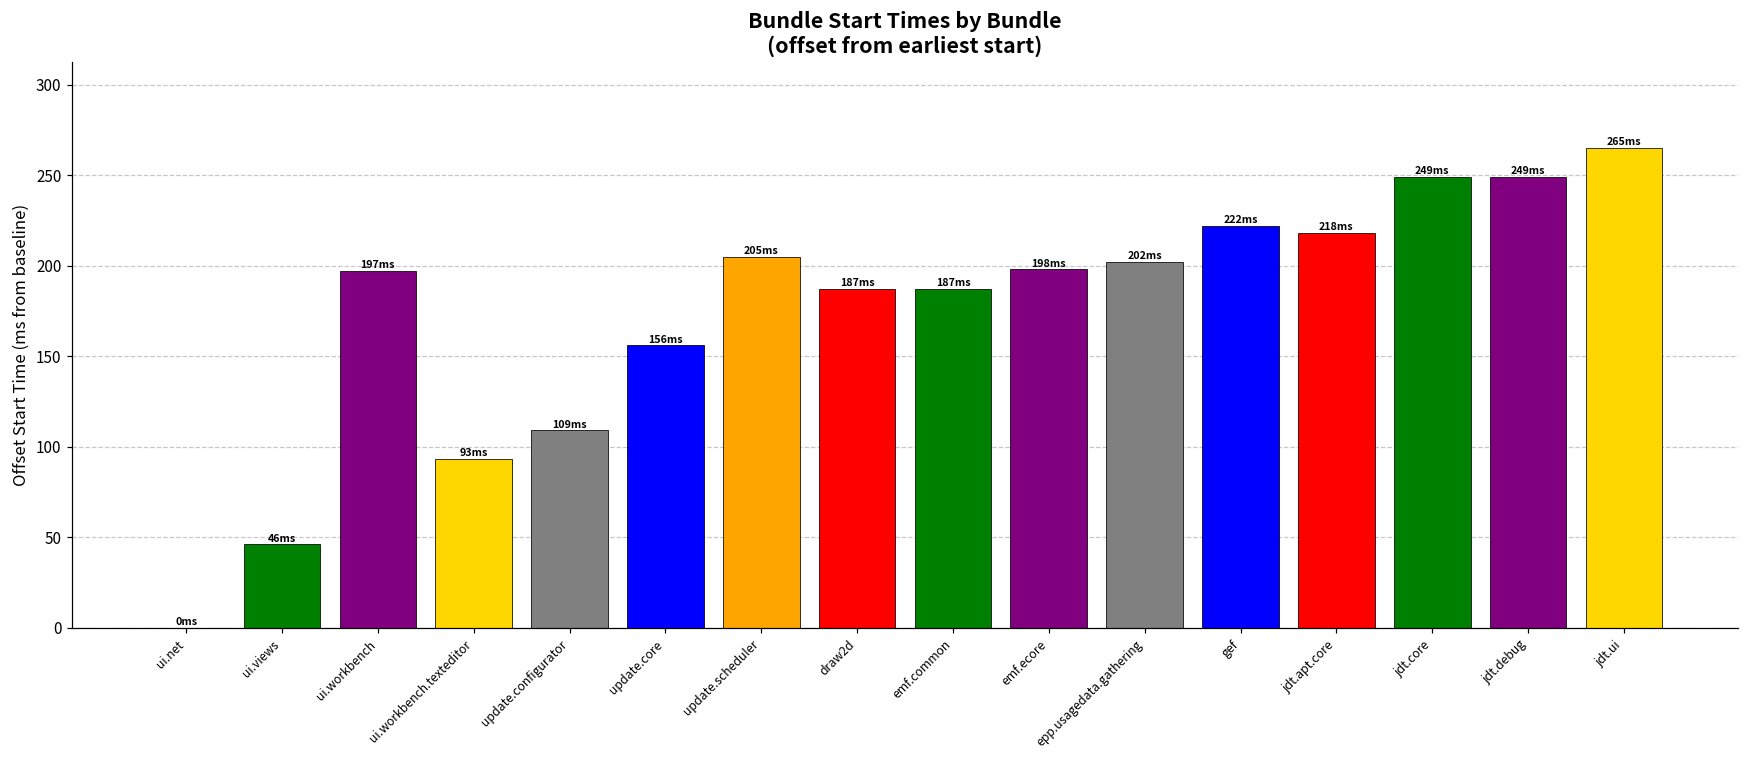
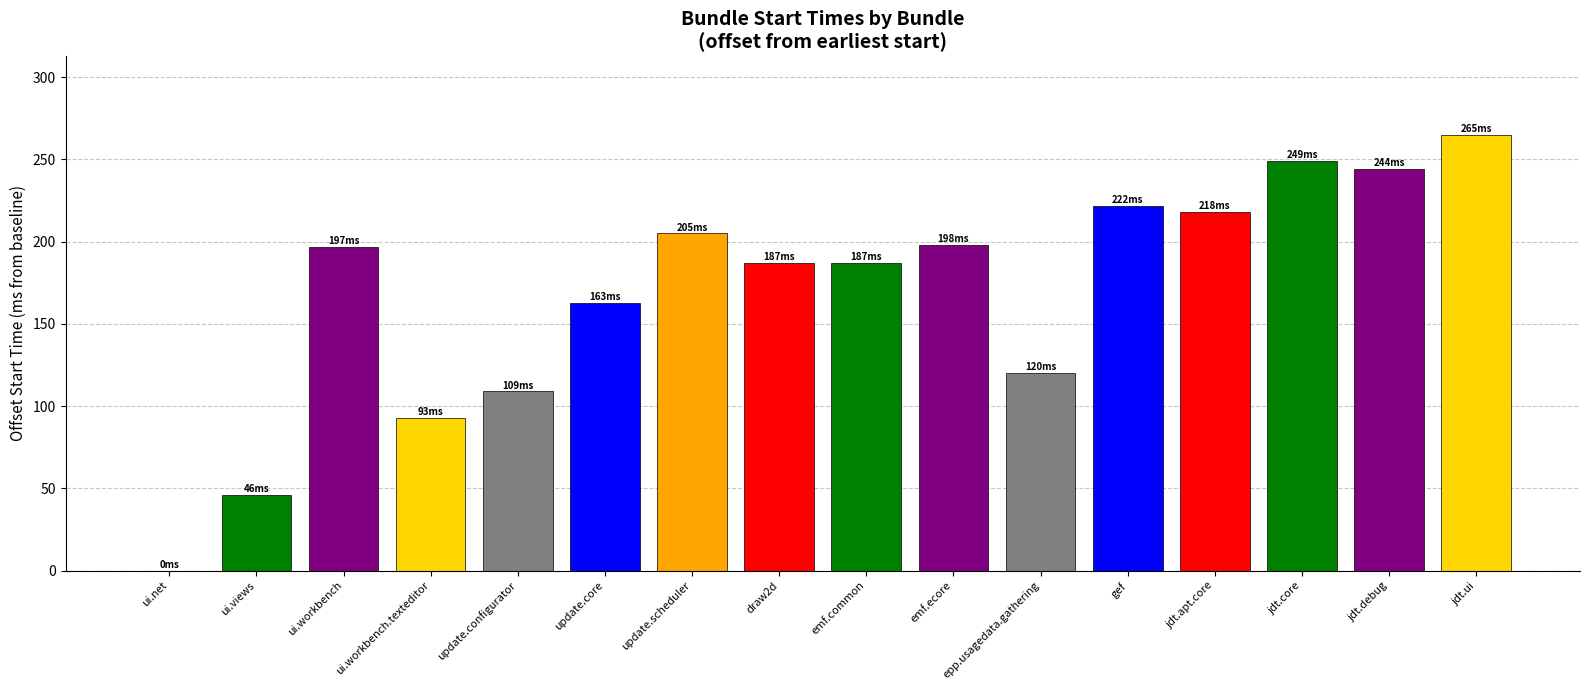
  {
    "ui.net": 0,
    "ui.views": 46,
    "ui.workbench": 197,
    "ui.workbench.texteditor": 93,
    "update.configurator": 109,
-   "update.core": 156,
+   "update.core": 163,
    "update.scheduler": 205,
    "draw2d": 187,
    "emf.common": 187,
    "emf.ecore": 198,
-   "epp.usagedata.gathering": 202,
+   "epp.usagedata.gathering": 120,
    "gef": 222,
    "jdt.apt.core": 218,
    "jdt.core": 249,
-   "jdt.debug": 249,
+   "jdt.debug": 244,
    "jdt.ui": 265
  }
